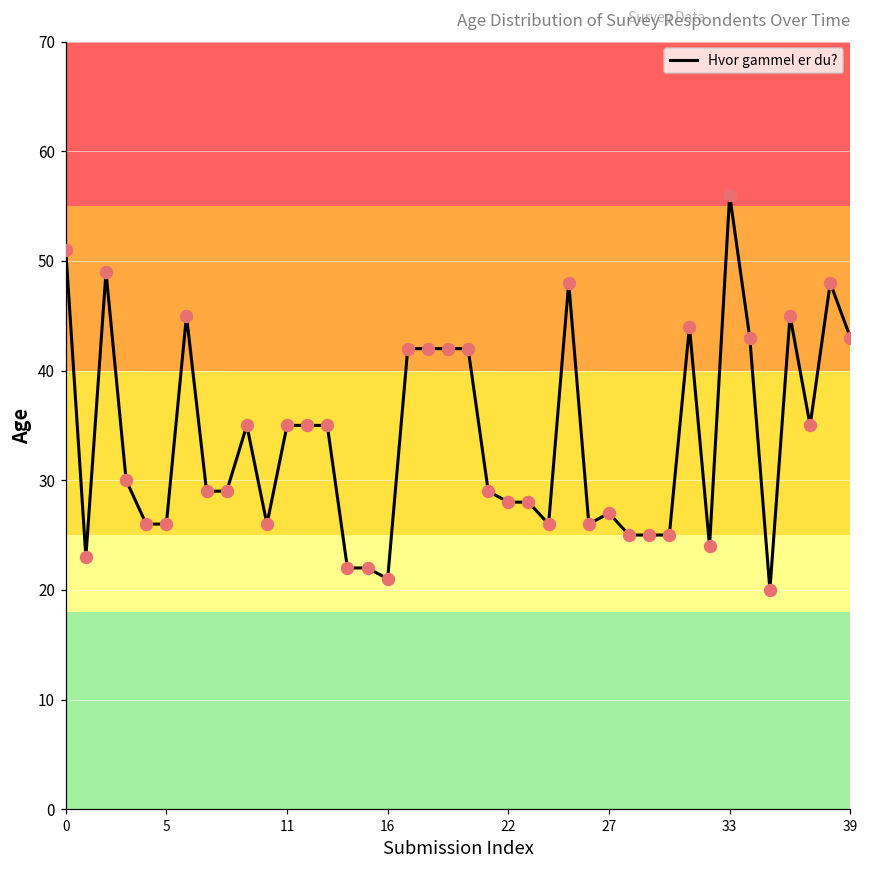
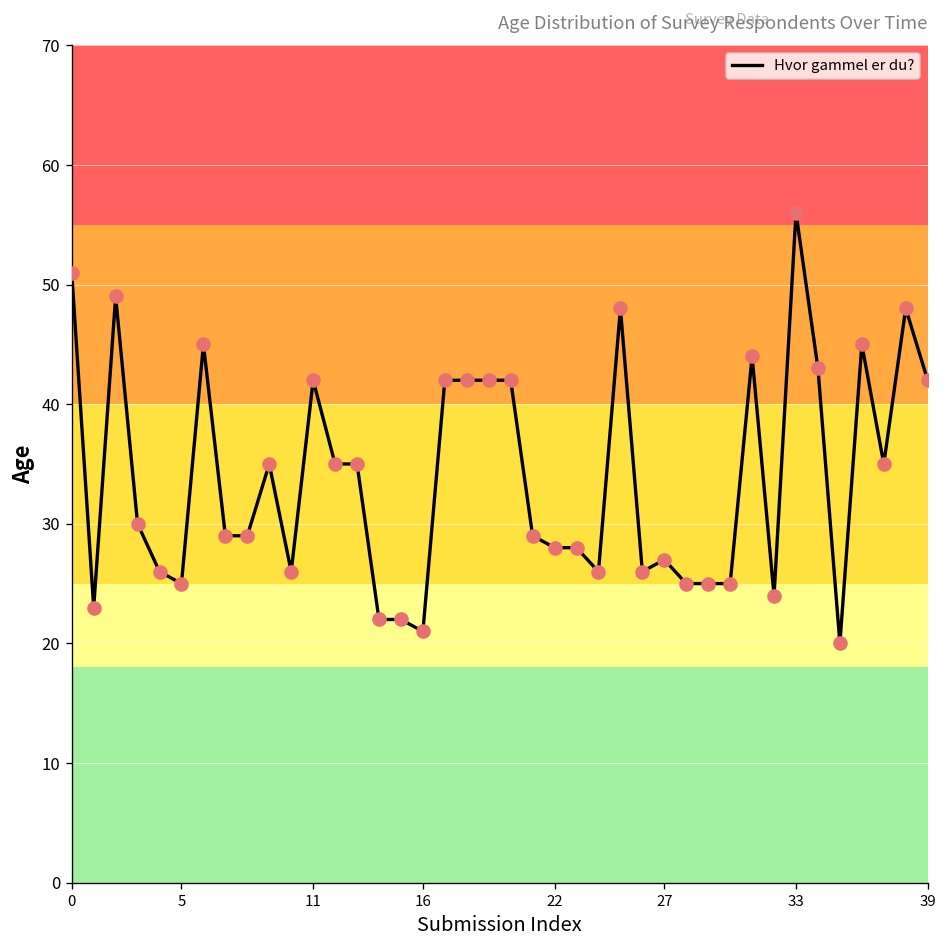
  {
    "0": 51,
-   "5": 26,
-   "11": 35,
+   "5": 25,
+   "11": 42,
    "16": 21,
    "22": 28,
    "27": 27,
    "33": 56,
-   "39": 43
+   "39": 42
  }
